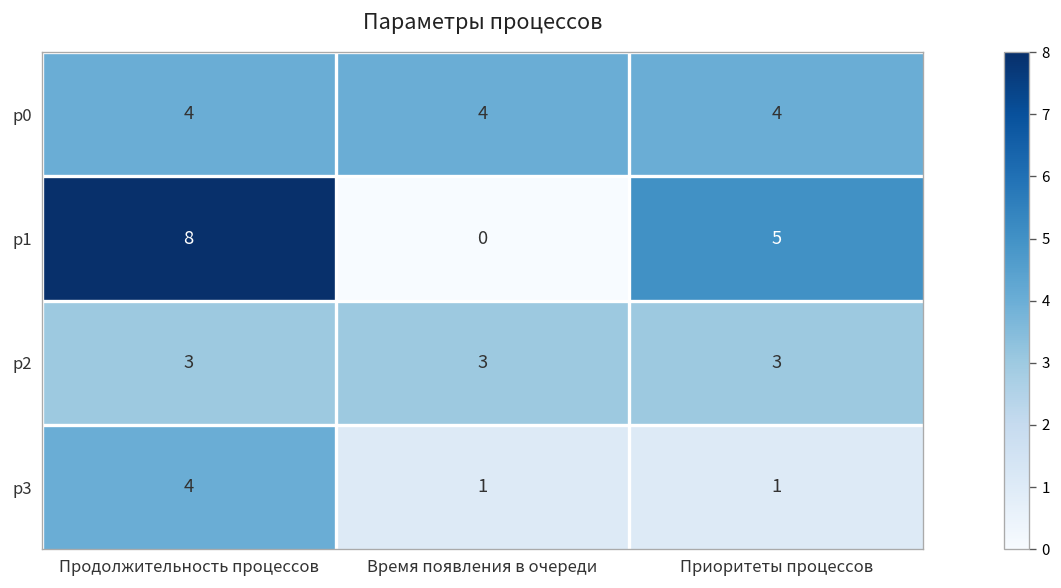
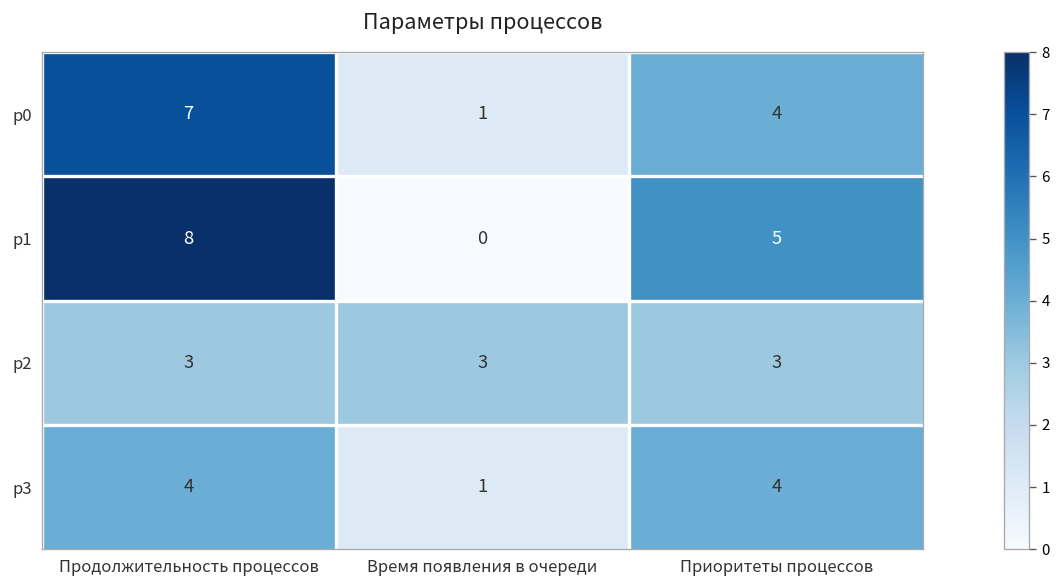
  {
    "p0": {
-     "Продолжительность процессов": 4,
-     "Время появления в очереди": 4,
+     "Продолжительность процессов": 7,
+     "Время появления в очереди": 1,
      "Приоритеты процессов": 4
    },
    "p1": {
      "Продолжительность процессов": 8,
      "Время появления в очереди": 0,
      "Приоритеты процессов": 5
    },
    "p2": {
      "Продолжительность процессов": 3,
      "Время появления в очереди": 3,
      "Приоритеты процессов": 3
    },
    "p3": {
      "Продолжительность процессов": 4,
      "Время появления в очереди": 1,
-     "Приоритеты процессов": 1
+     "Приоритеты процессов": 4
    }
  }
